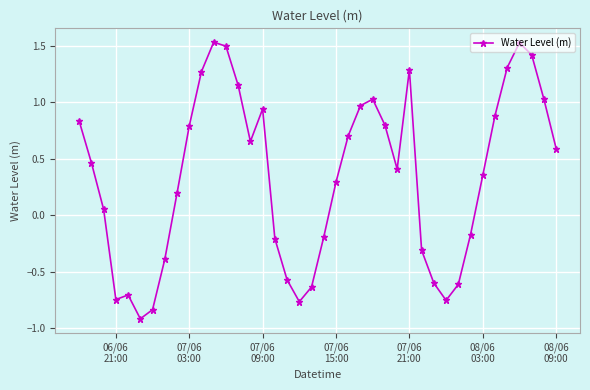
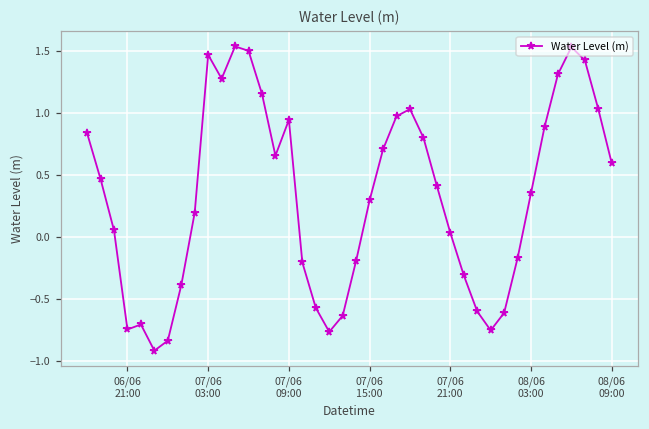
  {
    "06/06 21:00": -0.75,
-   "07/06 03:00": 0.79,
+   "07/06 03:00": 1.47,
    "07/06 09:00": 0.94,
    "07/06 15:00": 0.29,
-   "07/06 21:00": 1.29,
+   "07/06 21:00": 0.03,
    "08/06 03:00": 0.35,
    "08/06 09:00": 0.59
  }
